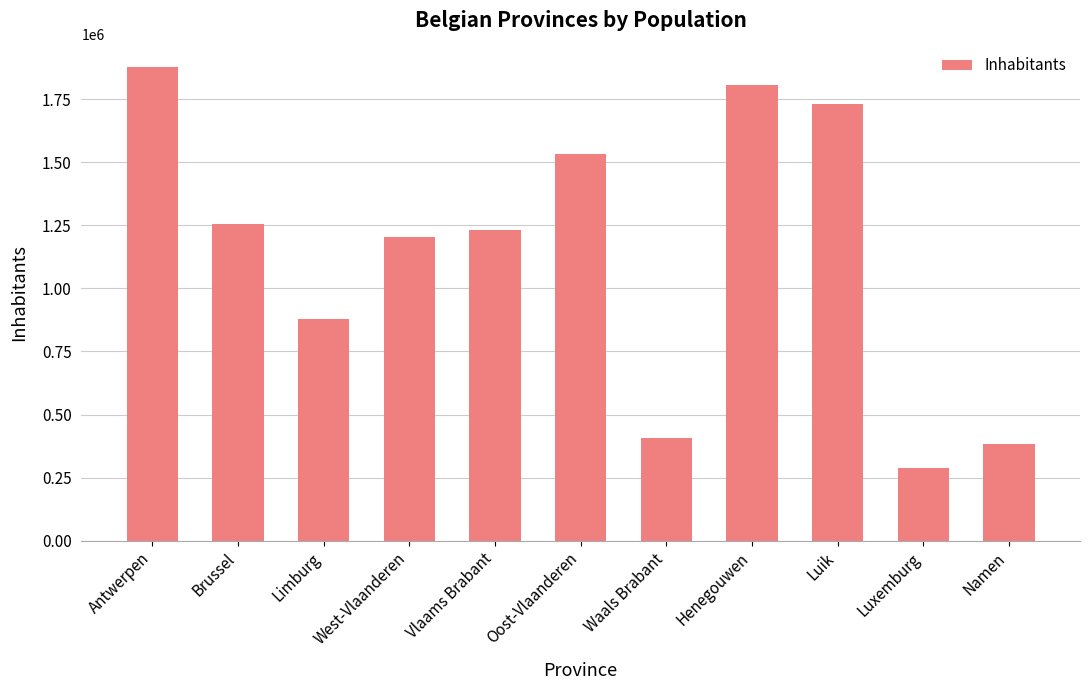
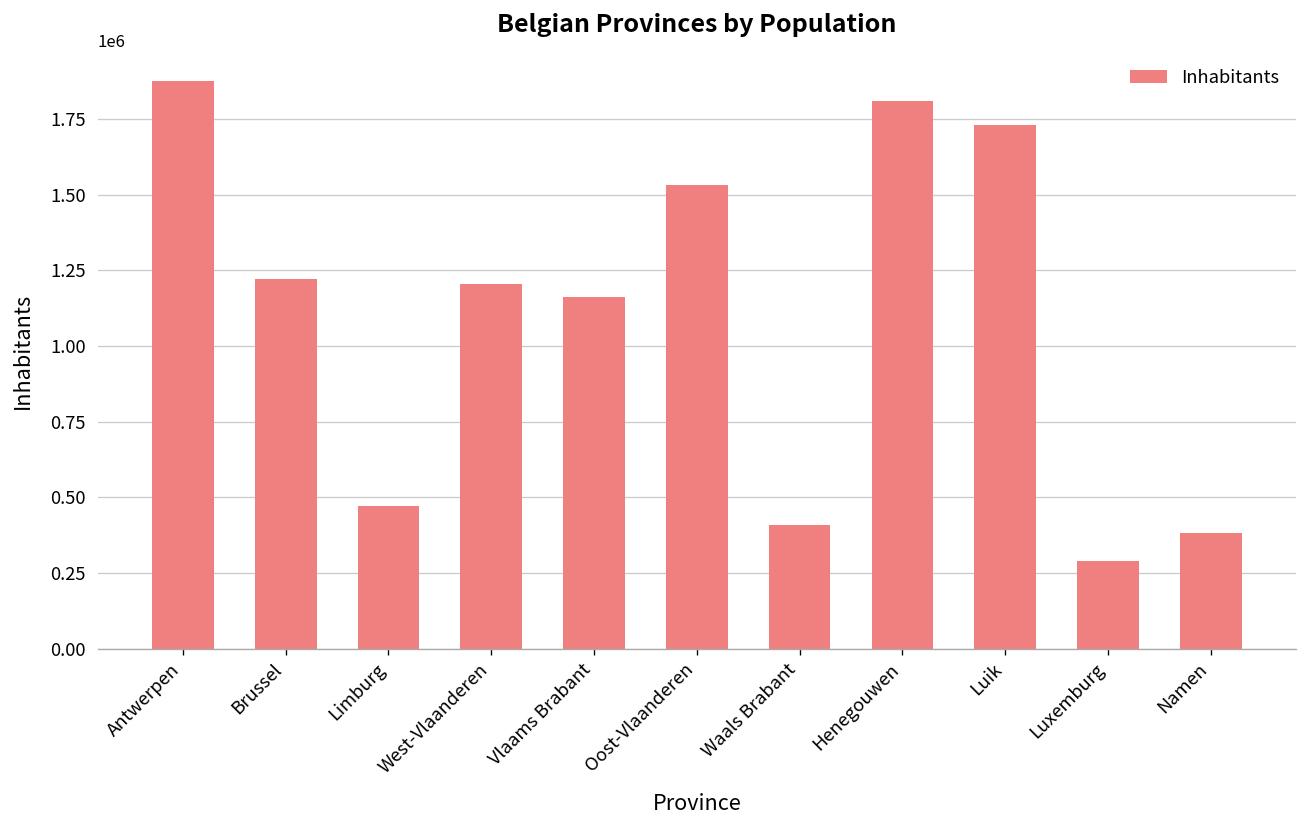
  {
    "Antwerpen": 1880000,
-   "Brussel": 1250000,
-   "Limburg": 880000,
+   "Brussel": 1220000,
+   "Limburg": 470000,
    "West-Vlaanderen": 1200000,
-   "Vlaams Brabant": 1230000,
+   "Vlaams Brabant": 1160000,
    "Oost-Vlaanderen": 1530000,
    "Waals Brabant": 410000,
    "Henegouwen": 1810000,
    "Luik": 1730000,
    "Luxemburg": 290000,
    "Namen": 380000
  }
